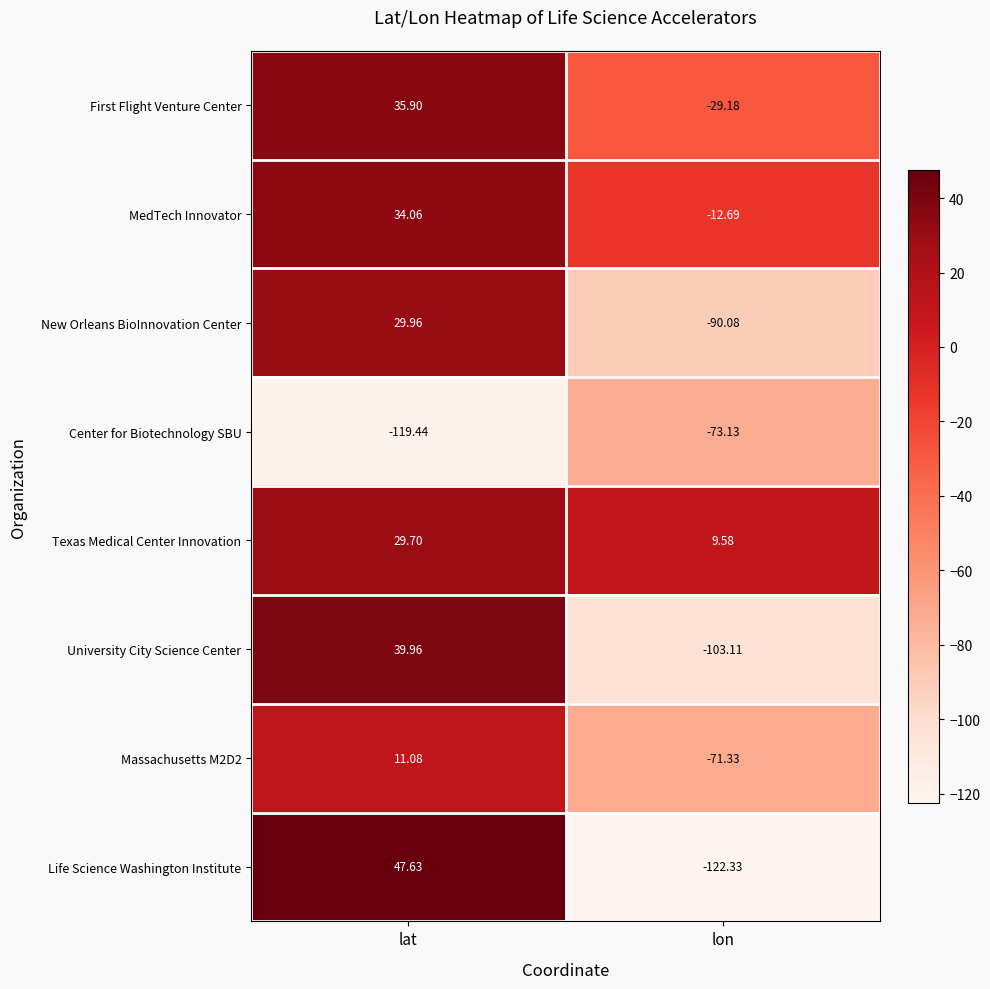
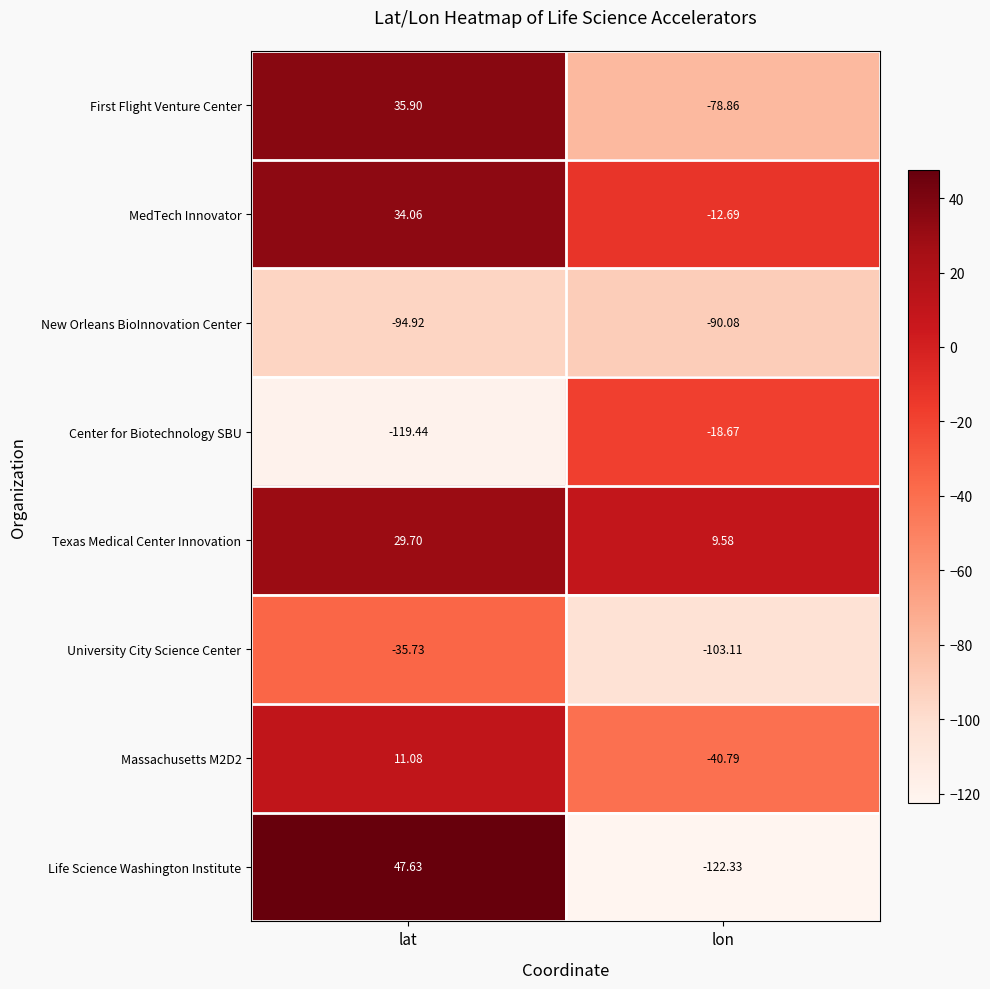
  {
    "First Flight Venture Center": {
      "lat": 35.90,
-     "lon": -29.18
+     "lon": -78.86
    },
    "MedTech Innovator": {
      "lat": 34.06,
      "lon": -12.69
    },
    "New Orleans BioInnovation Center": {
-     "lat": 29.96,
+     "lat": -94.92,
      "lon": -90.08
    },
    "Center for Biotechnology SBU": {
      "lat": -119.44,
-     "lon": -73.13
+     "lon": -18.67
    },
    "Texas Medical Center Innovation": {
      "lat": 29.70,
      "lon": 9.58
    },
    "University City Science Center": {
-     "lat": 39.96,
+     "lat": -35.73,
      "lon": -103.11
    },
    "Massachusetts M2D2": {
      "lat": 11.08,
-     "lon": -71.33
+     "lon": -40.79
    },
    "Life Science Washington Institute": {
      "lat": 47.63,
      "lon": -122.33
    }
  }
